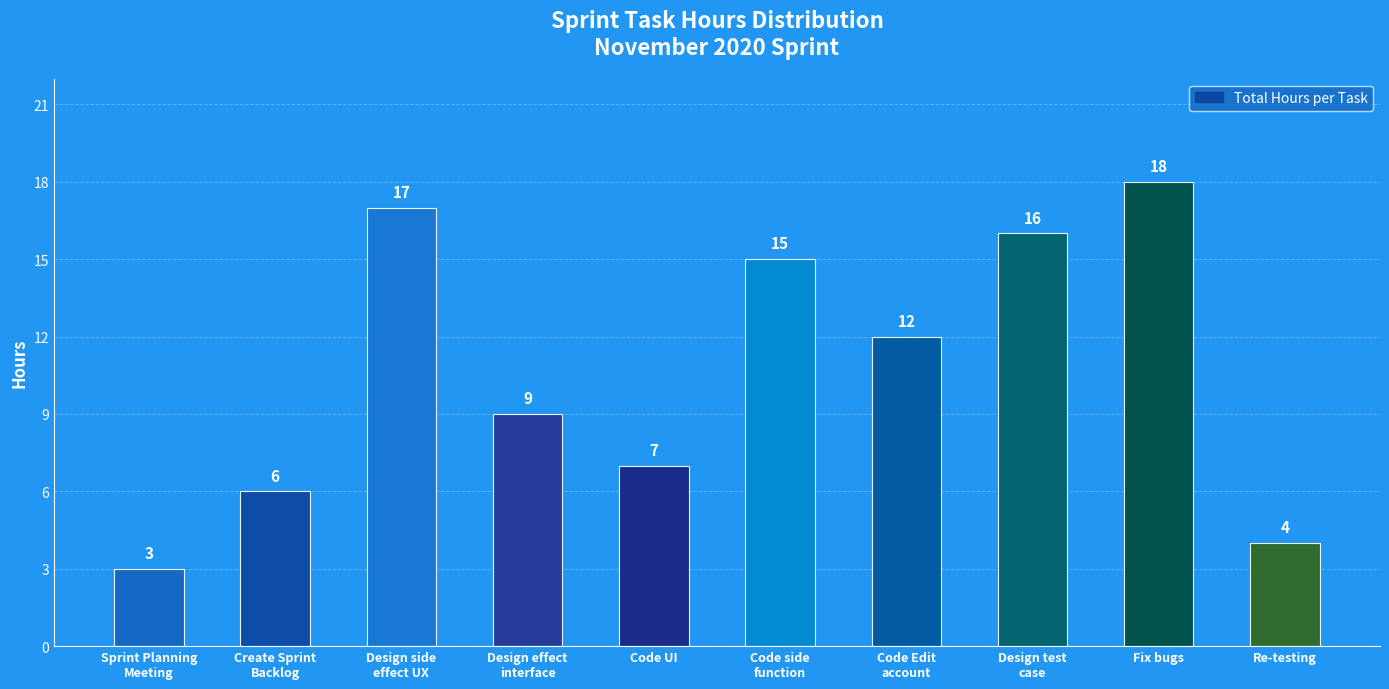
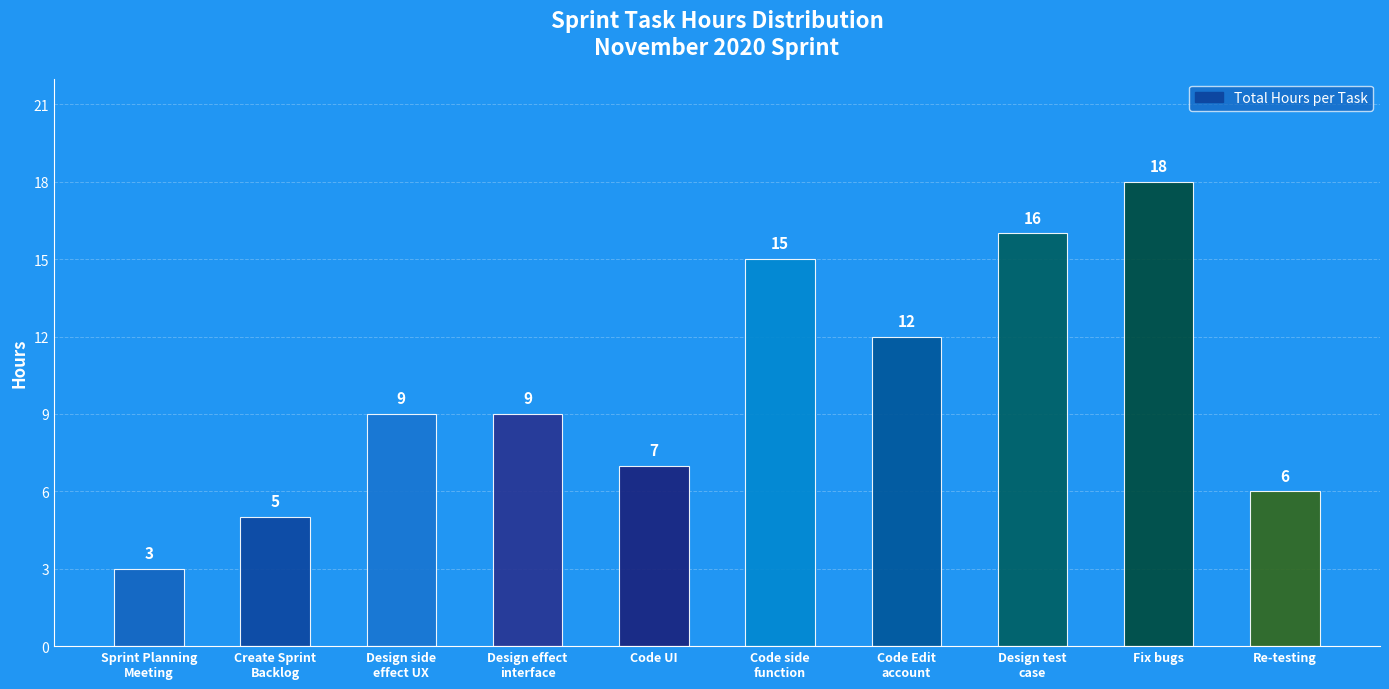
  {
    "Sprint Planning Meeting": 3,
-   "Create Sprint Backlog": 6,
-   "Design side effect UX": 17,
+   "Create Sprint Backlog": 5,
+   "Design side effect UX": 9,
    "Design effect interface": 9,
    "Code UI": 7,
    "Code side function": 15,
    "Code Edit account": 12,
    "Design test case": 16,
    "Fix bugs": 18,
-   "Re-testing": 4
+   "Re-testing": 6
  }
